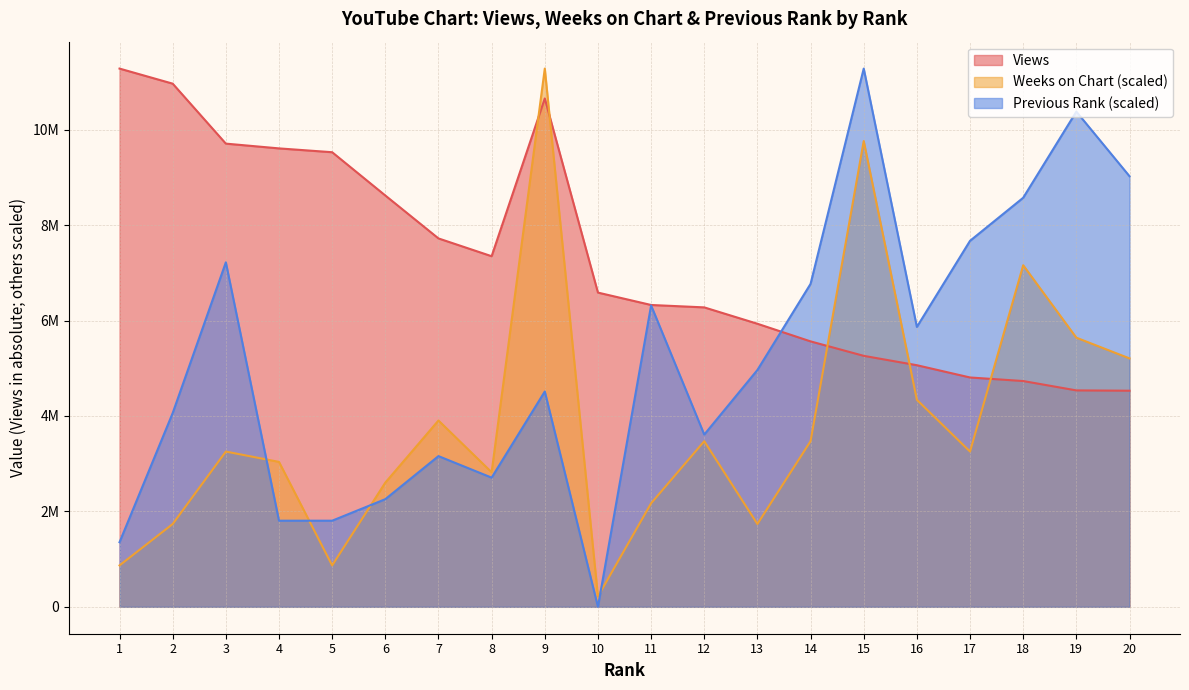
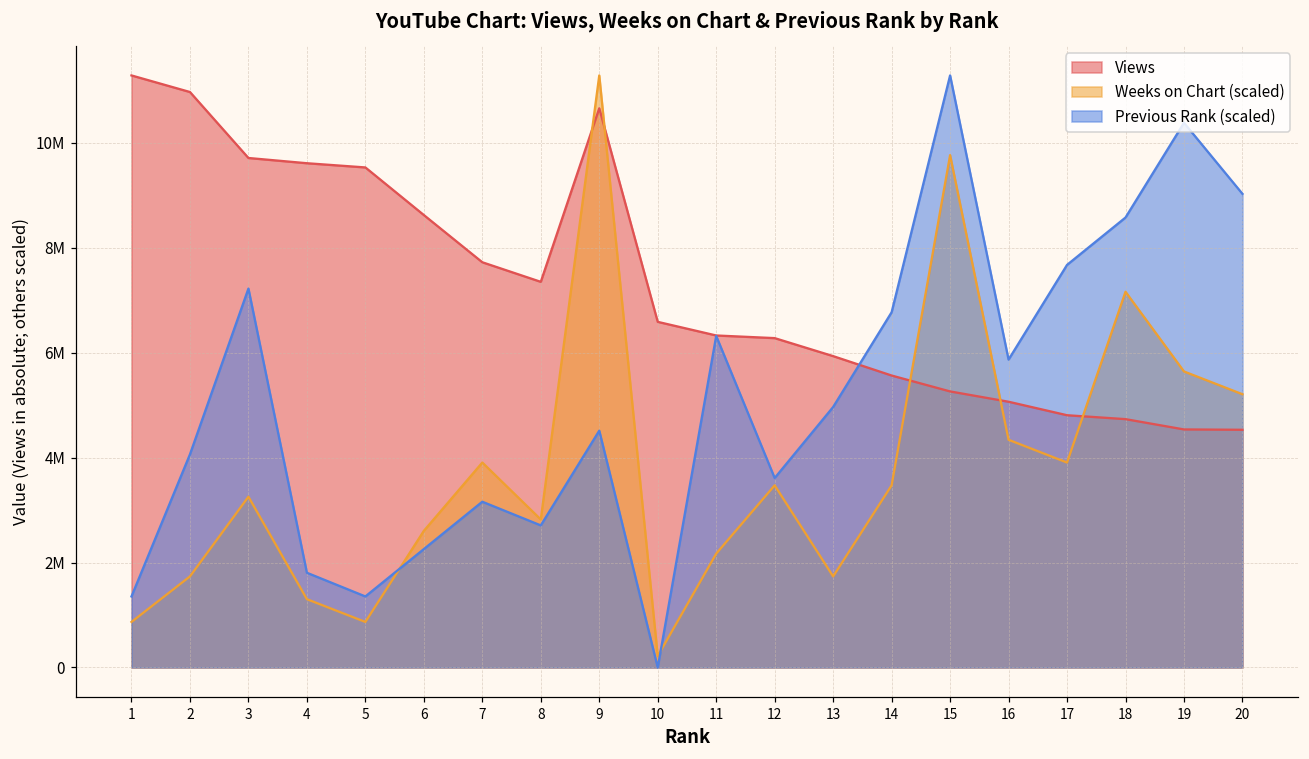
  {
    "Views": {
      "1": 11300000,
      "2": 11000000,
      "3": 9700000,
      "4": 9600000,
      "5": 9500000,
      "6": 8600000,
      "7": 7700000,
      "8": 7300000,
      "9": 10700000,
      "10": 6600000,
      "12": 6300000,
      "13": 5900000,
      "14": 5600000,
      "15": 5300000,
      "16": 5100000,
      "17": 4800000,
      "18": 4700000,
      "19": 4500000,
      "20": 4500000
    },
    "Weeks on Chart (scaled)": {
      "1": 900000,
      "2": 1700000,
      "3": 3300000,
-     "4": 3000000,
+     "4": 1300000,
      "5": 900000,
      "6": 2600000,
      "7": 3900000,
      "8": 2800000,
      "9": 11300000,
      "10": 200000,
      "11": 2200000,
      "12": 3500000,
      "13": 1700000,
      "14": 3500000,
      "15": 9800000,
      "16": 4300000,
-     "17": 3300000,
+     "17": 3900000,
      "18": 7200000,
      "19": 5600000,
      "20": 5200000
    },
    "Previous Rank (scaled)": {
      "1": 1400000,
      "2": 4100000,
      "3": 7200000,
      "4": 1800000,
-     "5": 1800000,
+     "5": 1400000,
      "6": 2300000,
      "7": 3200000,
      "8": 2700000,
      "9": 4500000,
      "10": 0,
      "12": 3600000,
      "13": 5000000,
      "14": 6800000,
      "15": 11300000,
      "16": 5900000,
      "17": 7700000,
      "18": 8600000,
      "20": 9000000
    }
  }
